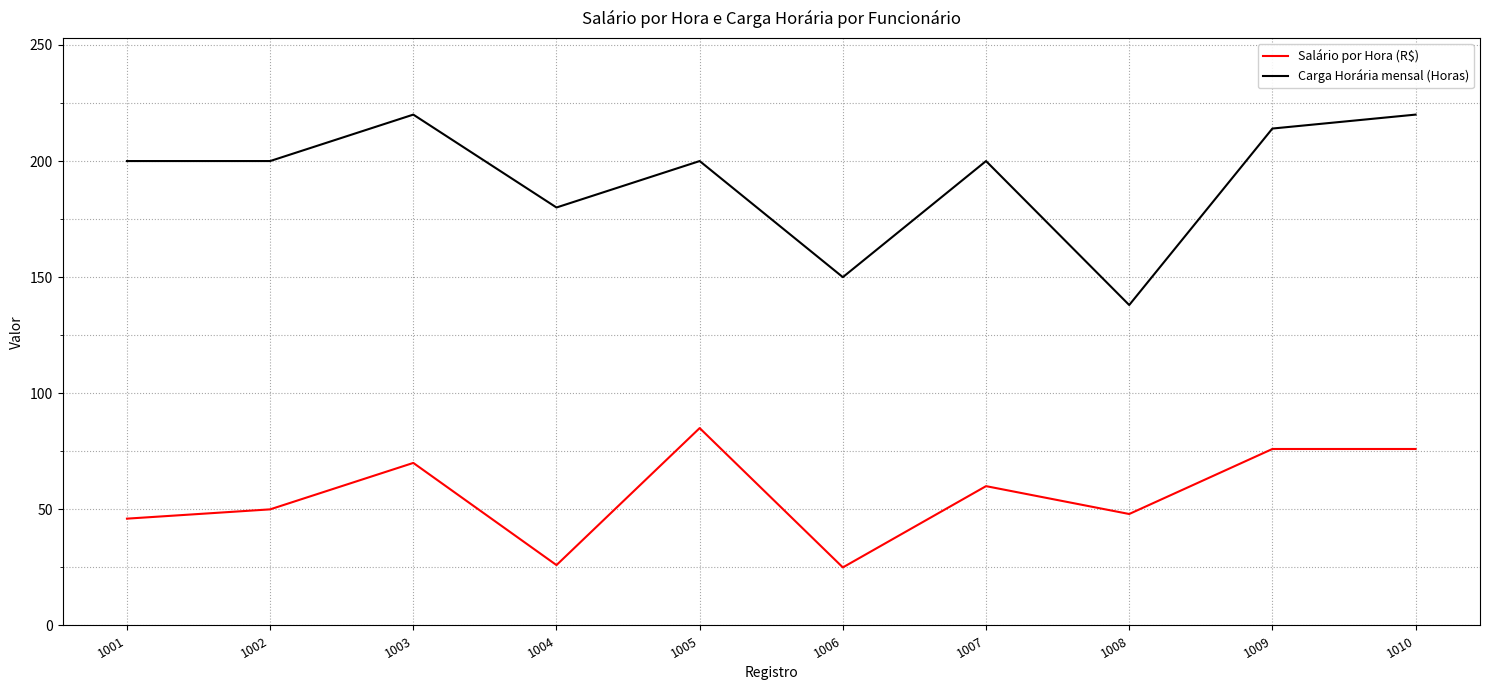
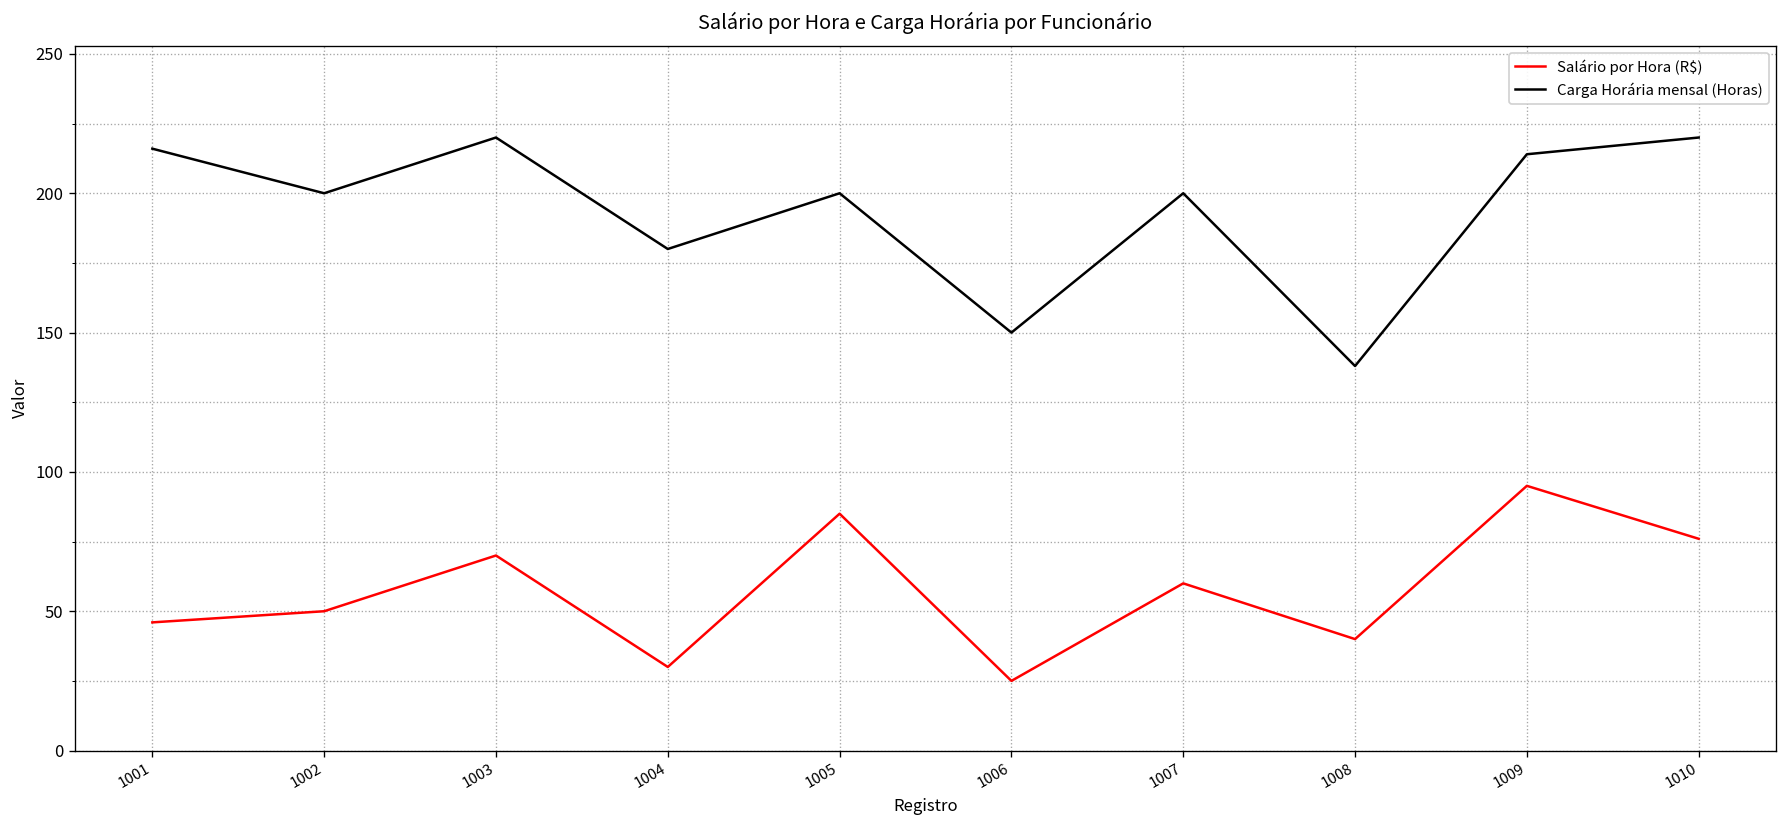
  {
    "Salário por Hora (R$)": {
      "1001": 46,
      "1002": 50,
      "1003": 70,
-     "1004": 26,
+     "1004": 30,
      "1005": 85,
      "1006": 25,
      "1007": 60,
-     "1008": 48,
-     "1009": 76,
+     "1008": 40,
+     "1009": 95,
      "1010": 76
    },
    "Carga Horária mensal (Horas)": {
-     "1001": 200,
+     "1001": 216,
      "1002": 200,
      "1003": 220,
      "1004": 180,
      "1005": 200,
      "1006": 150,
      "1007": 200,
      "1008": 138,
      "1009": 214,
      "1010": 220
    }
  }
